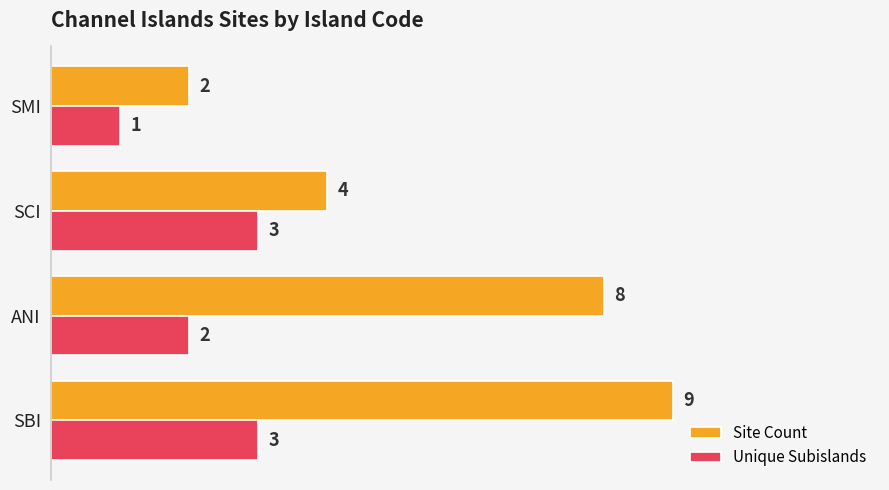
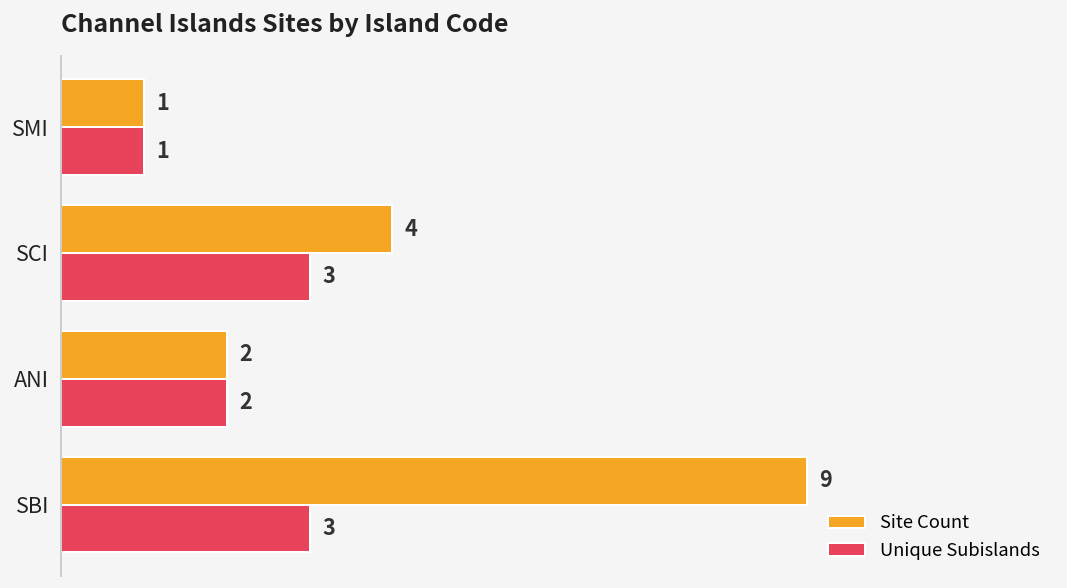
  {
    "Site Count": {
-     "SMI": 2,
+     "SMI": 1,
      "SCI": 4,
-     "ANI": 8,
+     "ANI": 2,
      "SBI": 9
    },
    "Unique Subislands": {
      "SMI": 1,
      "SCI": 3,
      "ANI": 2,
      "SBI": 3
    }
  }
